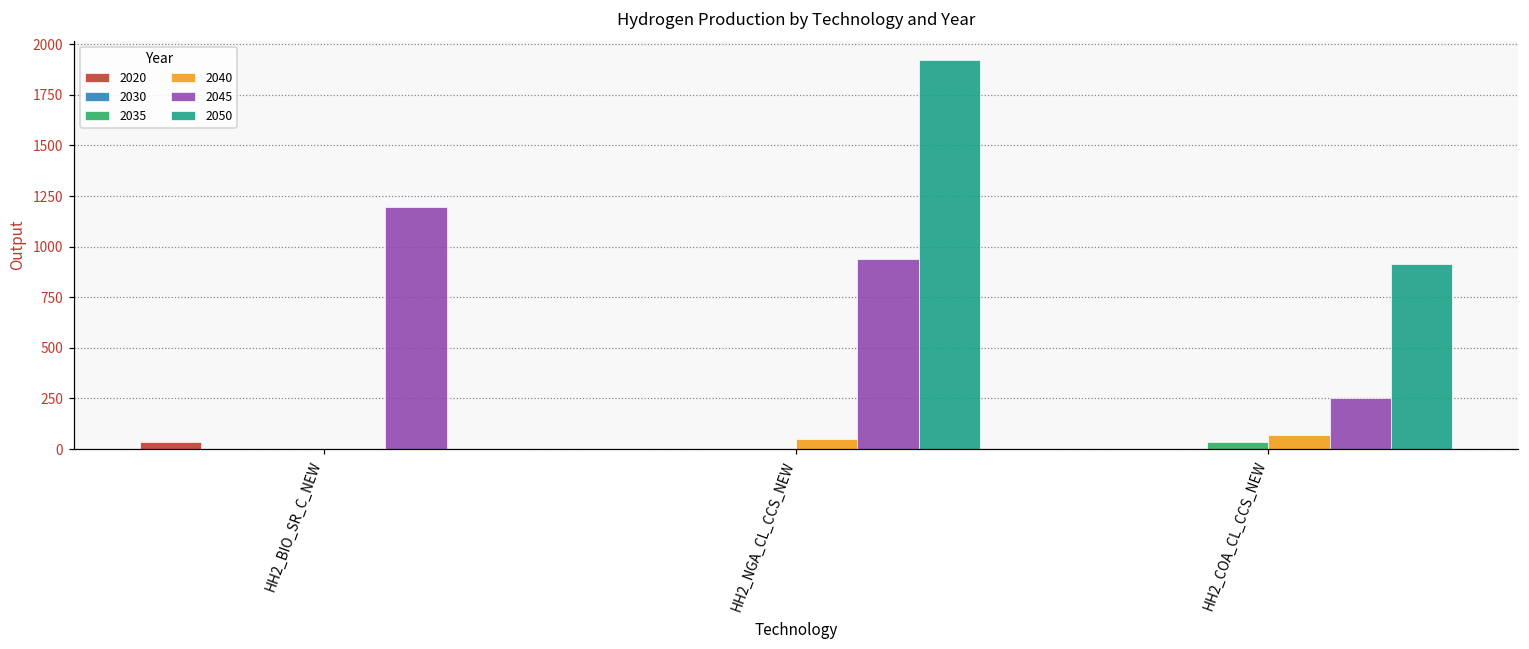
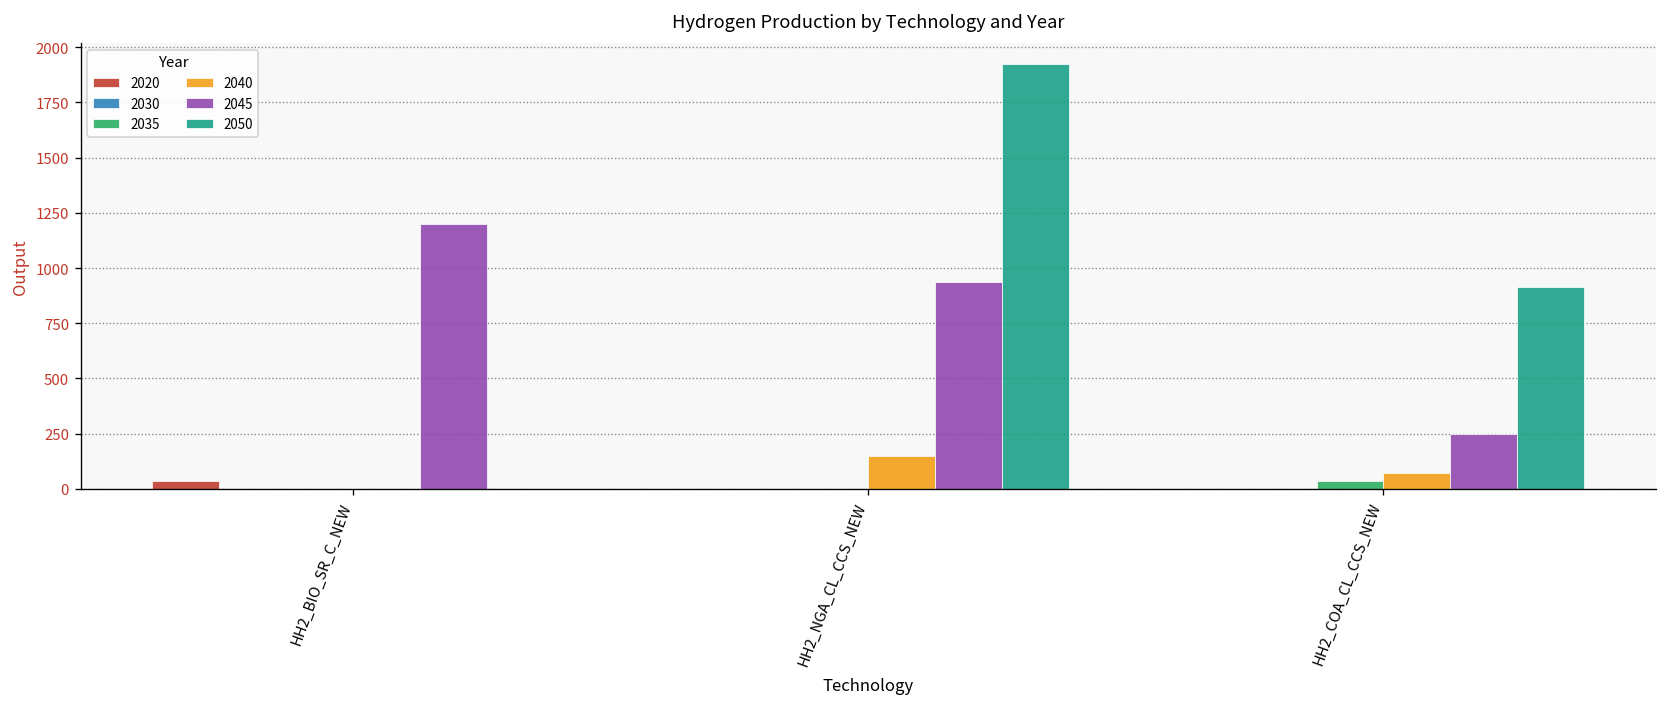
  {
    "2020": {
      "HH2_BIO_SR_C_NEW": 30,
      "HH2_NGA_CL_CCS_NEW": 0,
      "HH2_COA_CL_CCS_NEW": 0
    },
    "2030": {
      "HH2_NGA_CL_CCS_NEW": 0,
      "HH2_COA_CL_CCS_NEW": 0
    },
    "2040": {
      "HH2_BIO_SR_C_NEW": 0,
-     "HH2_NGA_CL_CCS_NEW": 50,
+     "HH2_NGA_CL_CCS_NEW": 150,
      "HH2_COA_CL_CCS_NEW": 70
    },
    "2045": {
      "HH2_BIO_SR_C_NEW": 1200,
      "HH2_NGA_CL_CCS_NEW": 940,
      "HH2_COA_CL_CCS_NEW": 250
    }
  }
